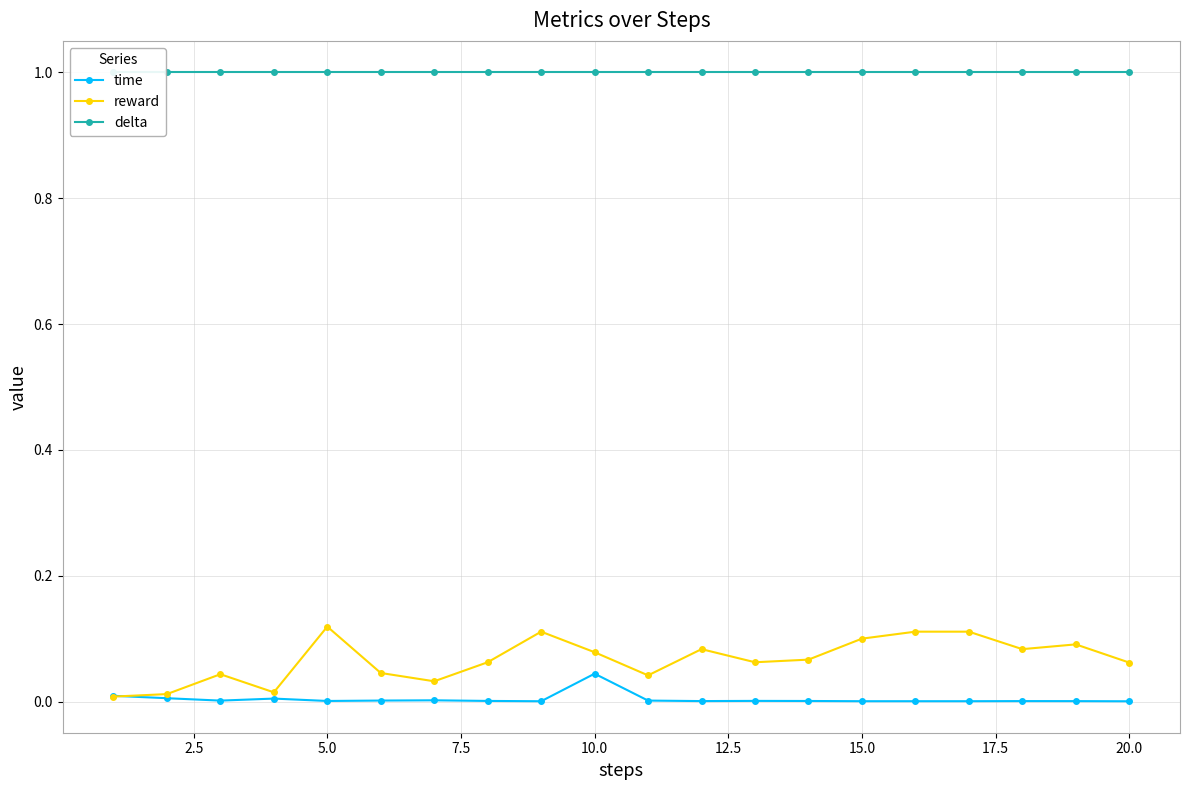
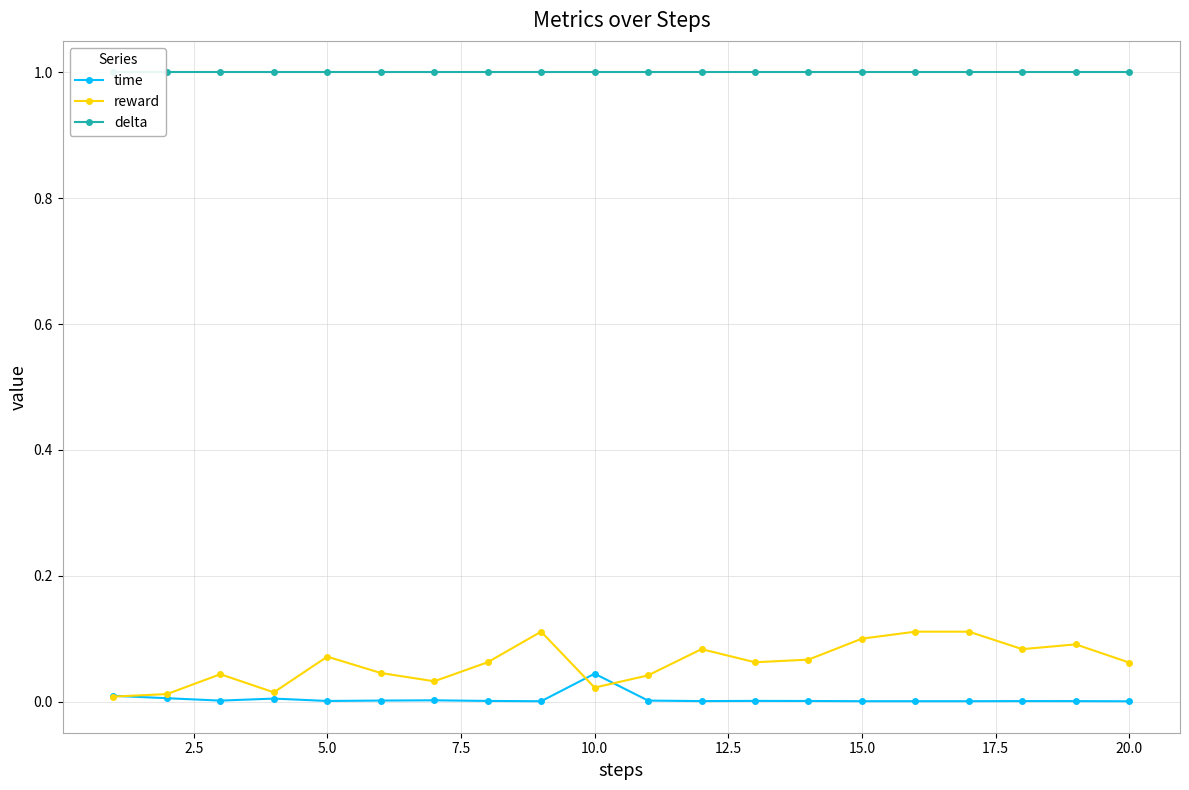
  {
    "time": {
      "5.0": 0.00,
      "10.0": 0.04,
      "15.0": 0.00,
      "20.0": 0.00
    },
    "reward": {
-     "5.0": 0.12,
-     "10.0": 0.08,
+     "5.0": 0.07,
+     "10.0": 0.02,
      "15.0": 0.10,
      "20.0": 0.06
    },
    "delta": {
      "5.0": 1.00,
      "10.0": 1.00,
      "15.0": 1.00,
      "20.0": 1.00
    }
  }
